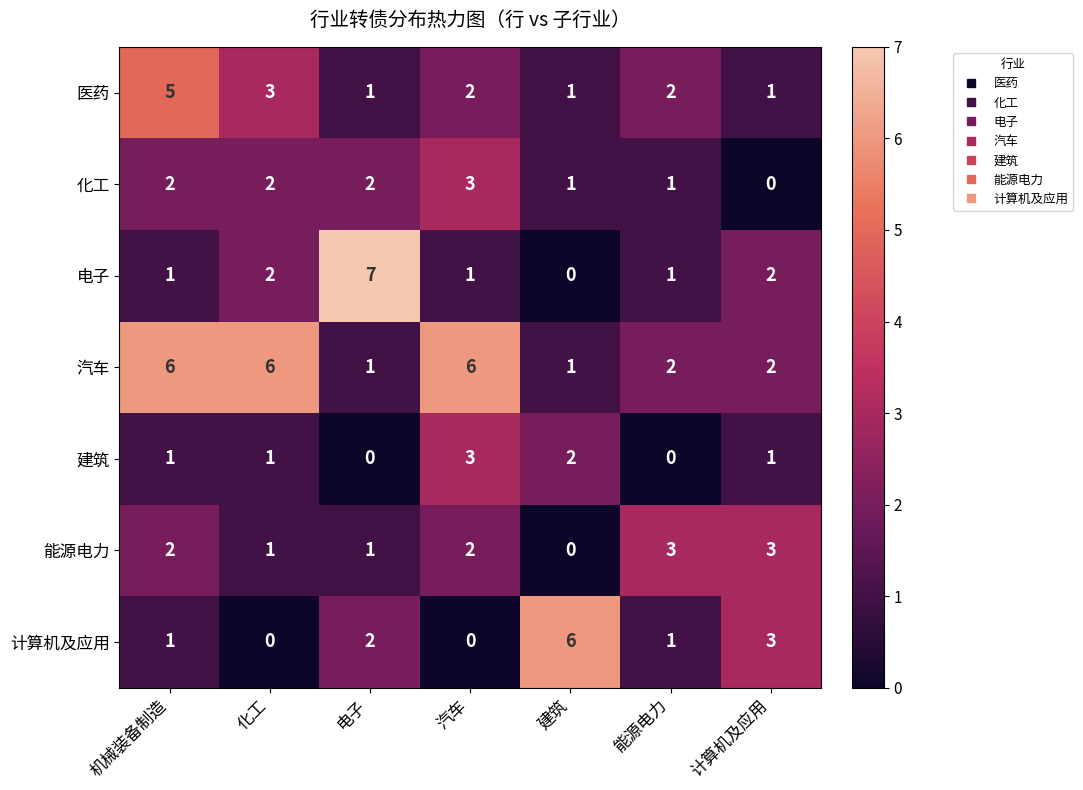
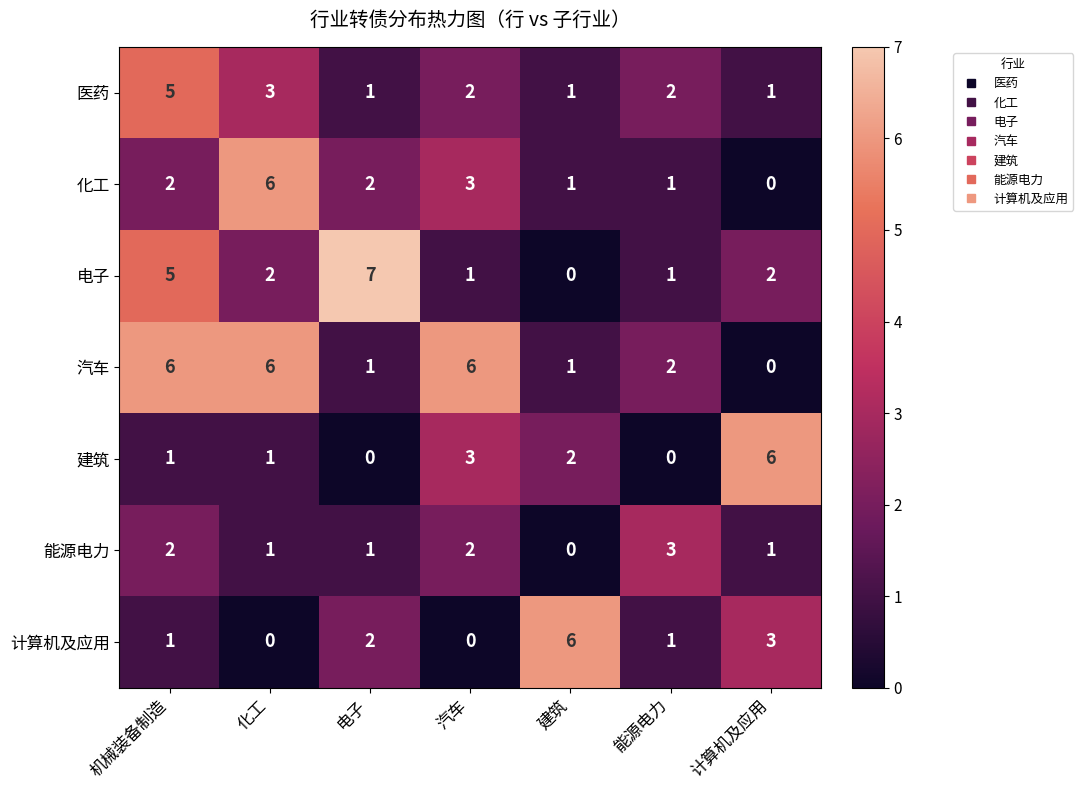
  {
    "医药": {
      "机械装备制造": 5,
      "化工": 3,
      "电子": 1,
      "汽车": 2,
      "建筑": 1,
      "能源电力": 2,
      "计算机及应用": 1
    },
    "化工": {
      "机械装备制造": 2,
-     "化工": 2,
+     "化工": 6,
      "电子": 2,
      "汽车": 3,
      "建筑": 1,
      "能源电力": 1,
      "计算机及应用": 0
    },
    "电子": {
-     "机械装备制造": 1,
+     "机械装备制造": 5,
      "化工": 2,
      "电子": 7,
      "汽车": 1,
      "建筑": 0,
      "能源电力": 1,
      "计算机及应用": 2
    },
    "汽车": {
      "机械装备制造": 6,
      "化工": 6,
      "电子": 1,
      "汽车": 6,
      "建筑": 1,
      "能源电力": 2,
-     "计算机及应用": 2
+     "计算机及应用": 0
    },
    "建筑": {
      "机械装备制造": 1,
      "化工": 1,
      "电子": 0,
      "汽车": 3,
      "建筑": 2,
      "能源电力": 0,
-     "计算机及应用": 1
+     "计算机及应用": 6
    },
    "能源电力": {
      "机械装备制造": 2,
      "化工": 1,
      "电子": 1,
      "汽车": 2,
      "建筑": 0,
      "能源电力": 3,
-     "计算机及应用": 3
+     "计算机及应用": 1
    },
    "计算机及应用": {
      "机械装备制造": 1,
      "化工": 0,
      "电子": 2,
      "汽车": 0,
      "建筑": 6,
      "能源电力": 1,
      "计算机及应用": 3
    }
  }
